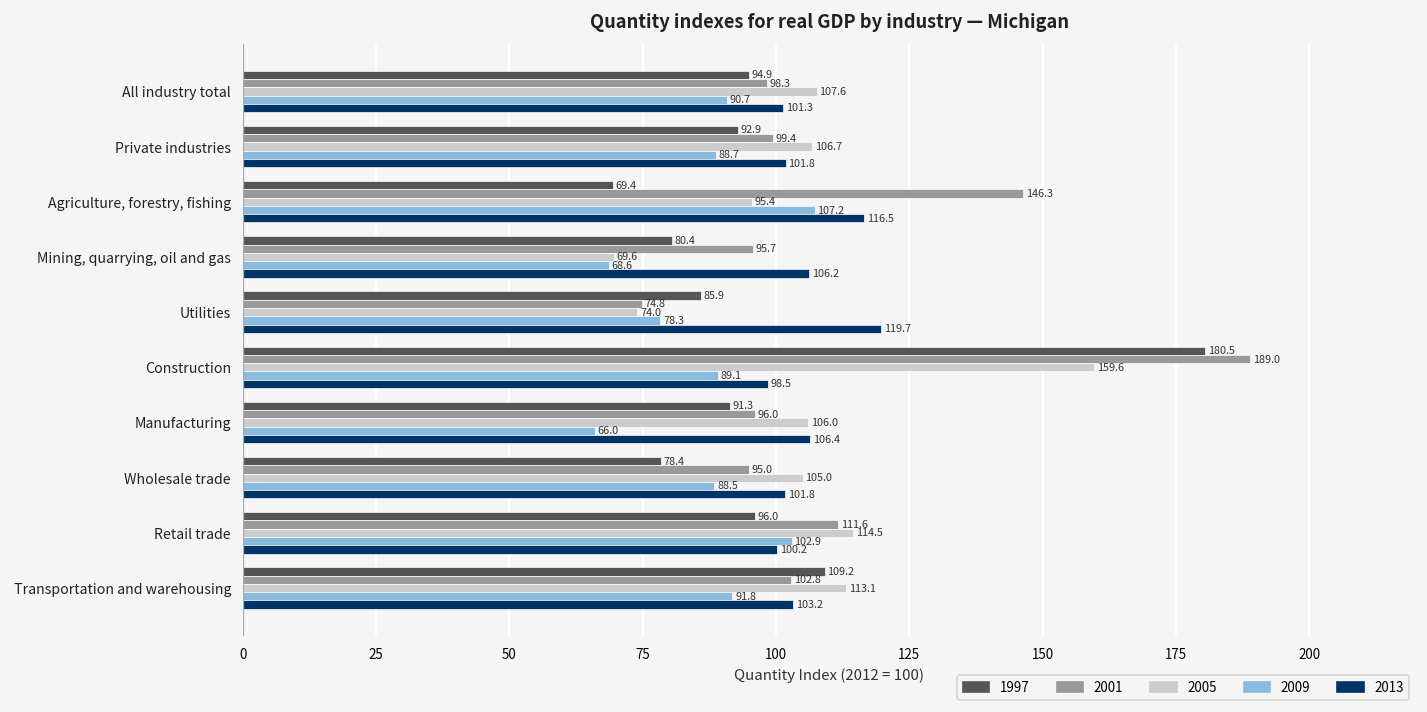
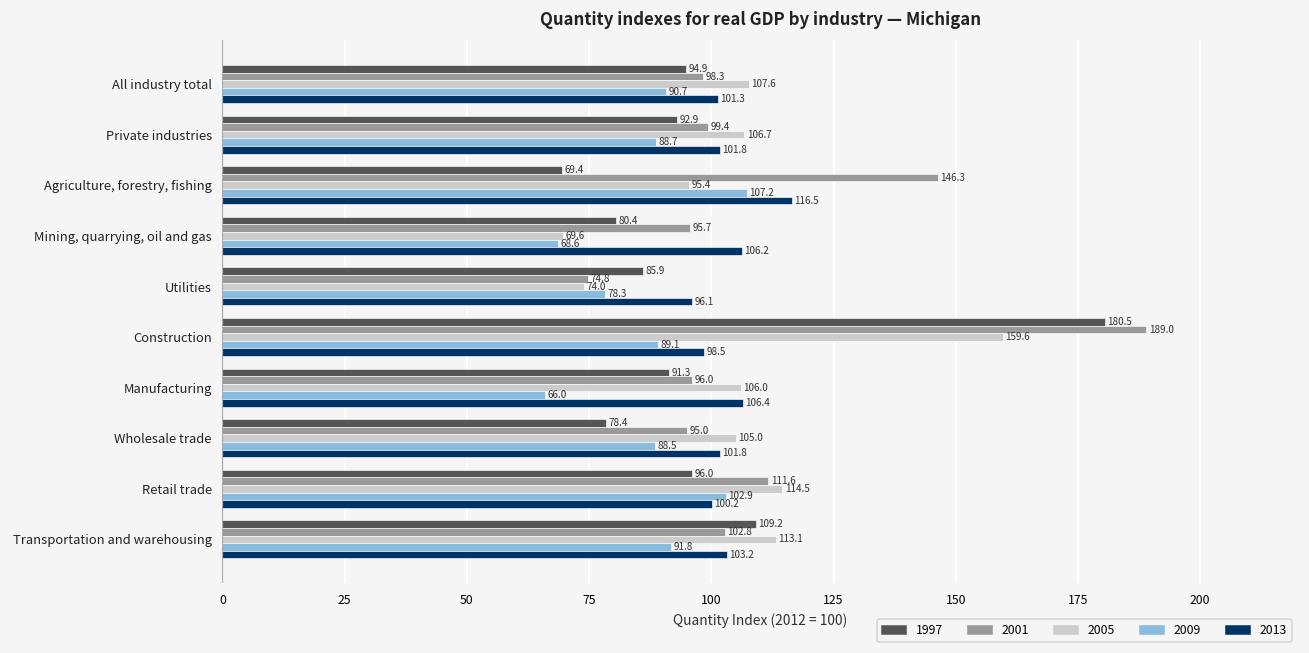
  {
    "1997": {
      "All industry total": 94.9,
      "Private industries": 92.9,
      "Agriculture, forestry, fishing": 69.4,
      "Mining, quarrying, oil and gas": 80.4,
      "Utilities": 85.9,
      "Construction": 180.5,
      "Manufacturing": 91.3,
      "Wholesale trade": 78.4,
      "Retail trade": 96.0,
      "Transportation and warehousing": 109.2
    },
    "2001": {
      "All industry total": 98.3,
      "Private industries": 99.4,
      "Agriculture, forestry, fishing": 146.3,
      "Mining, quarrying, oil and gas": 95.7,
      "Construction": 189.0,
      "Manufacturing": 96.0,
      "Wholesale trade": 95.0,
      "Retail trade": 111.6,
      "Transportation and warehousing": 102.8
    },
    "2005": {
      "All industry total": 107.6,
      "Private industries": 106.7,
      "Agriculture, forestry, fishing": 95.4,
      "Construction": 159.6,
      "Manufacturing": 106.0,
      "Wholesale trade": 105.0,
      "Retail trade": 114.5,
      "Transportation and warehousing": 113.1
    },
    "2009": {
      "All industry total": 90.7,
      "Private industries": 88.7,
      "Agriculture, forestry, fishing": 107.2,
      "Utilities": 78.3,
      "Construction": 89.1,
      "Manufacturing": 66.0,
      "Wholesale trade": 88.5,
      "Retail trade": 102.9,
      "Transportation and warehousing": 91.8
    },
    "2013": {
      "All industry total": 101.3,
      "Private industries": 101.8,
      "Agriculture, forestry, fishing": 116.5,
      "Mining, quarrying, oil and gas": 106.2,
-     "Utilities": 119.7,
+     "Utilities": 96.1,
      "Construction": 98.5,
      "Manufacturing": 106.4,
      "Wholesale trade": 101.8,
      "Retail trade": 100.2,
      "Transportation and warehousing": 103.2
    }
  }
